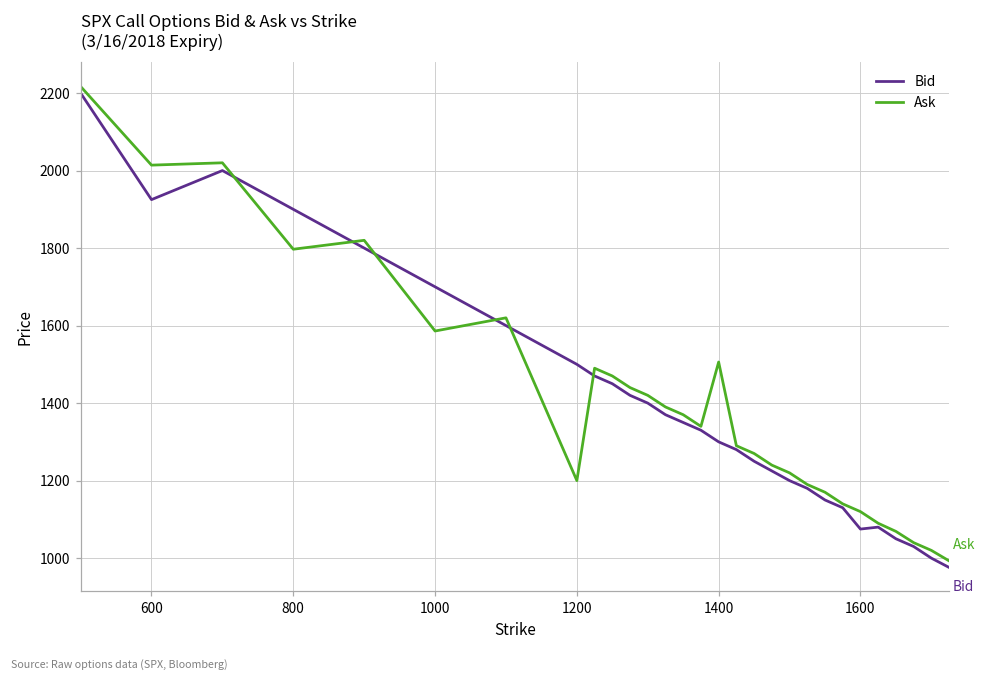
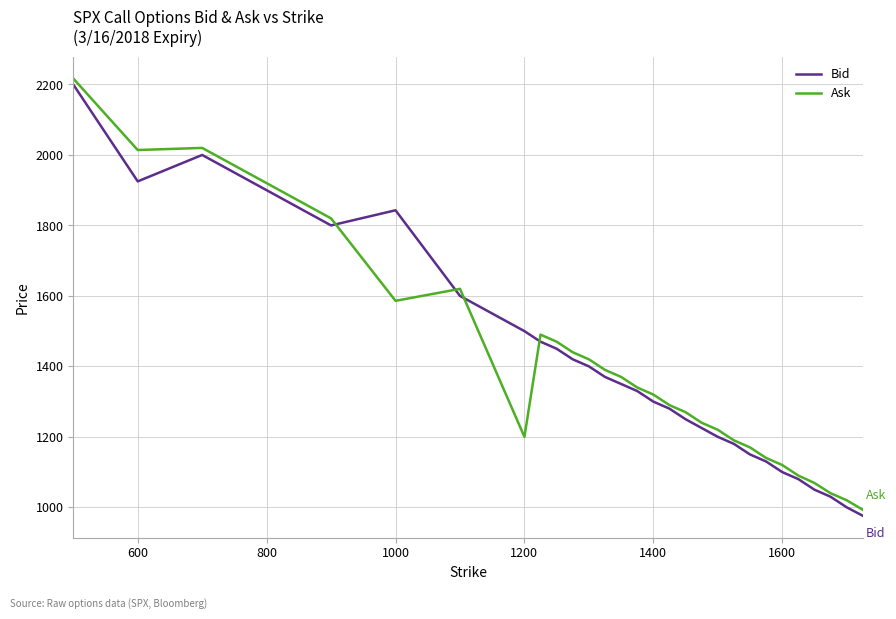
  {
    "Bid": {
      "600": 1930,
      "800": 1900,
-     "1000": 1700,
+     "1000": 1840,
      "1200": 1500,
      "1400": 1300,
-     "1600": 1080
+     "1600": 1100
    },
    "Ask": {
      "600": 2010,
-     "800": 1800,
+     "800": 1920,
      "1000": 1590,
      "1200": 1200,
-     "1400": 1510,
+     "1400": 1320,
      "1600": 1120
    }
  }
